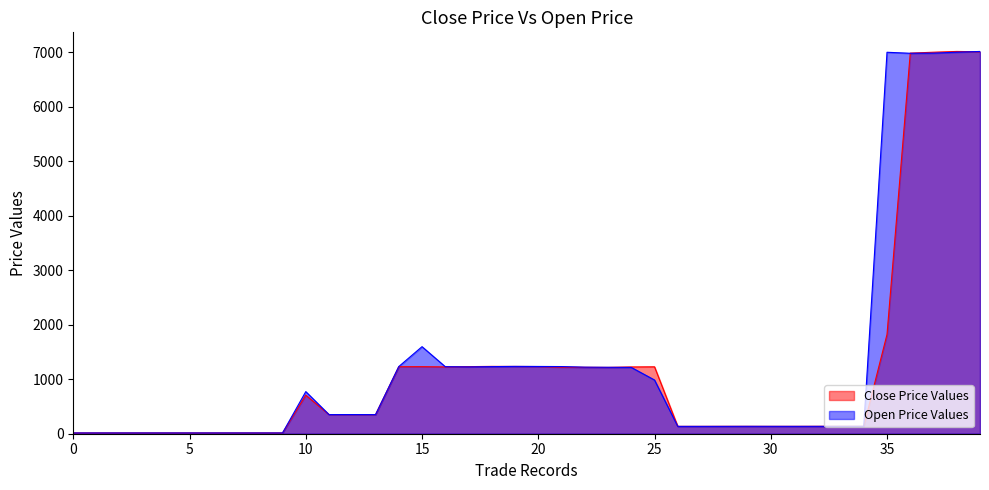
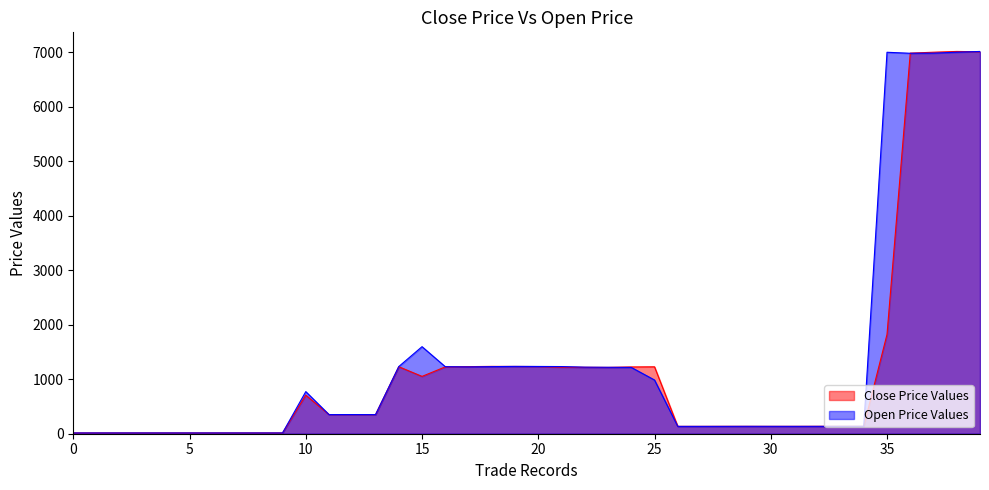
  {
    "Close Price Values": {
      "10": 700,
-     "15": 1200,
+     "15": 1100,
      "25": 1200,
      "35": 1800
    },
    "Open Price Values": {
      "10": 800,
      "15": 1600,
      "25": 1000,
      "35": 7000
    }
  }
